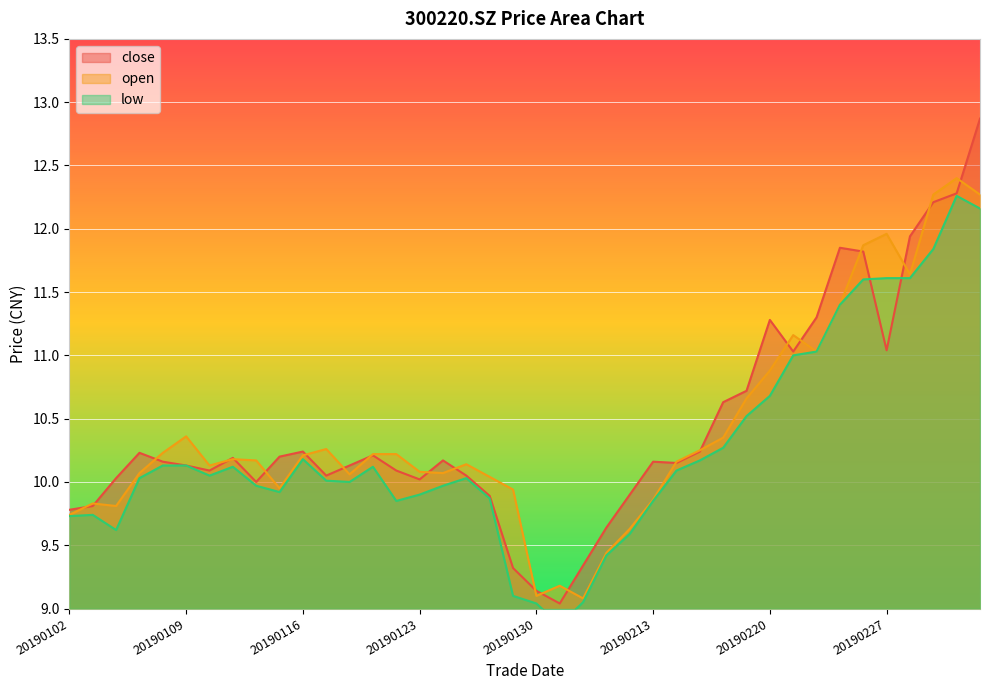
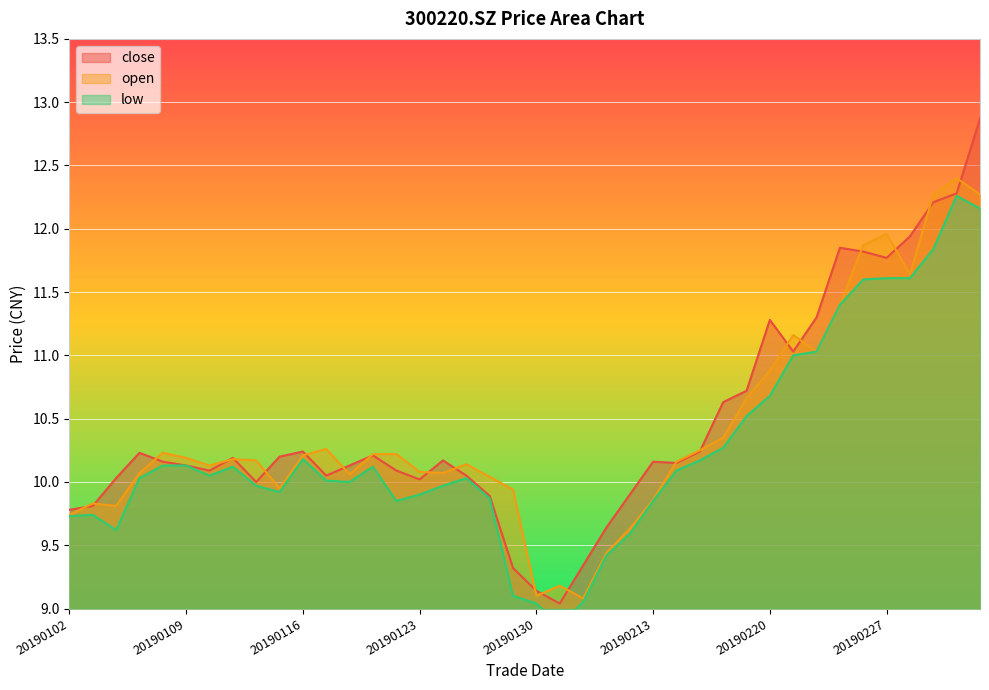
  {
    "close": {
      "20190102": 9.78,
      "20190116": 10.24,
      "20190123": 10.02,
      "20190130": 9.14,
      "20190213": 10.16,
      "20190220": 11.28,
-     "20190227": 11.04
+     "20190227": 11.77
    },
    "open": {
-     "20190109": 10.36,
+     "20190109": 10.19,
      "20190116": 10.21,
      "20190123": 10.08,
      "20190130": 9.10,
      "20190220": 10.88,
      "20190227": 11.96
    }
  }
